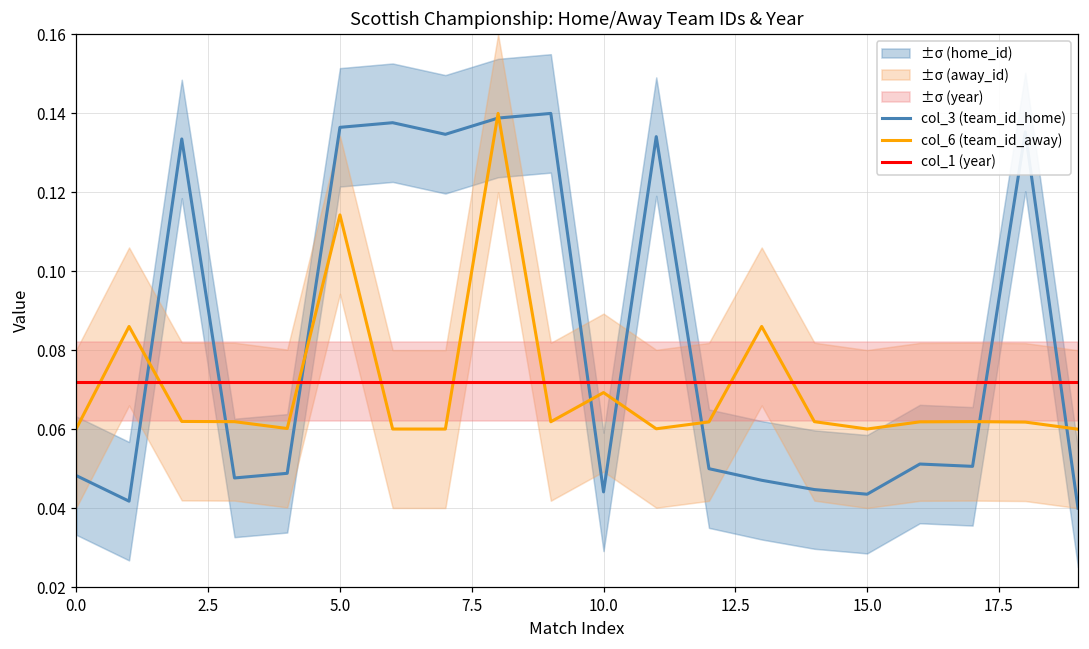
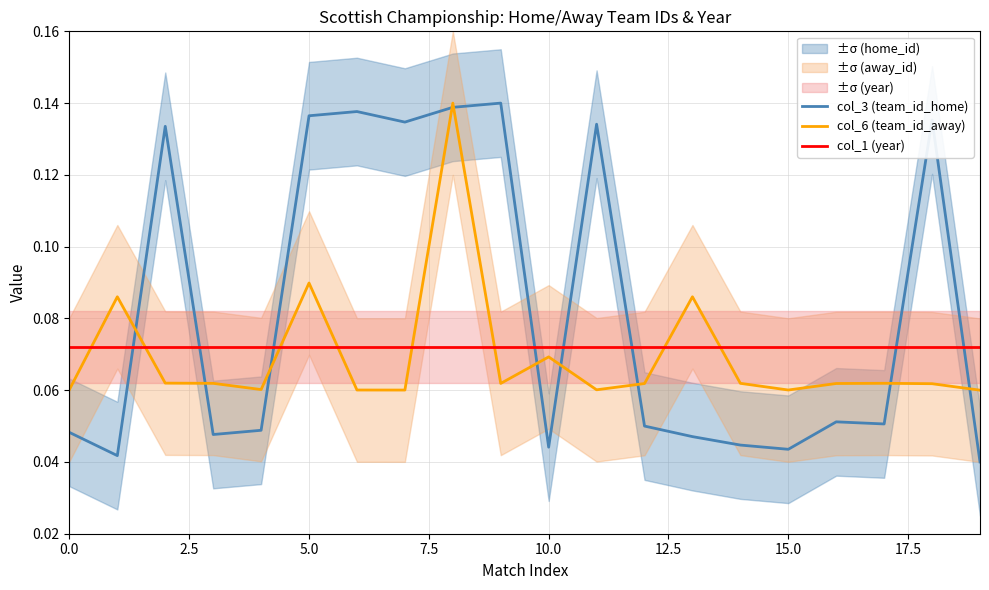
  {
    "col_6 (team_id_away)": {
      "0.0": 0.060,
-     "5.0": 0.114,
+     "5.0": 0.090,
      "10.0": 0.069,
      "15.0": 0.060
    },
    "col_1 (year)": {
      "0.0": 0.072,
      "5.0": 0.072,
      "10.0": 0.072,
      "15.0": 0.072
    }
  }
